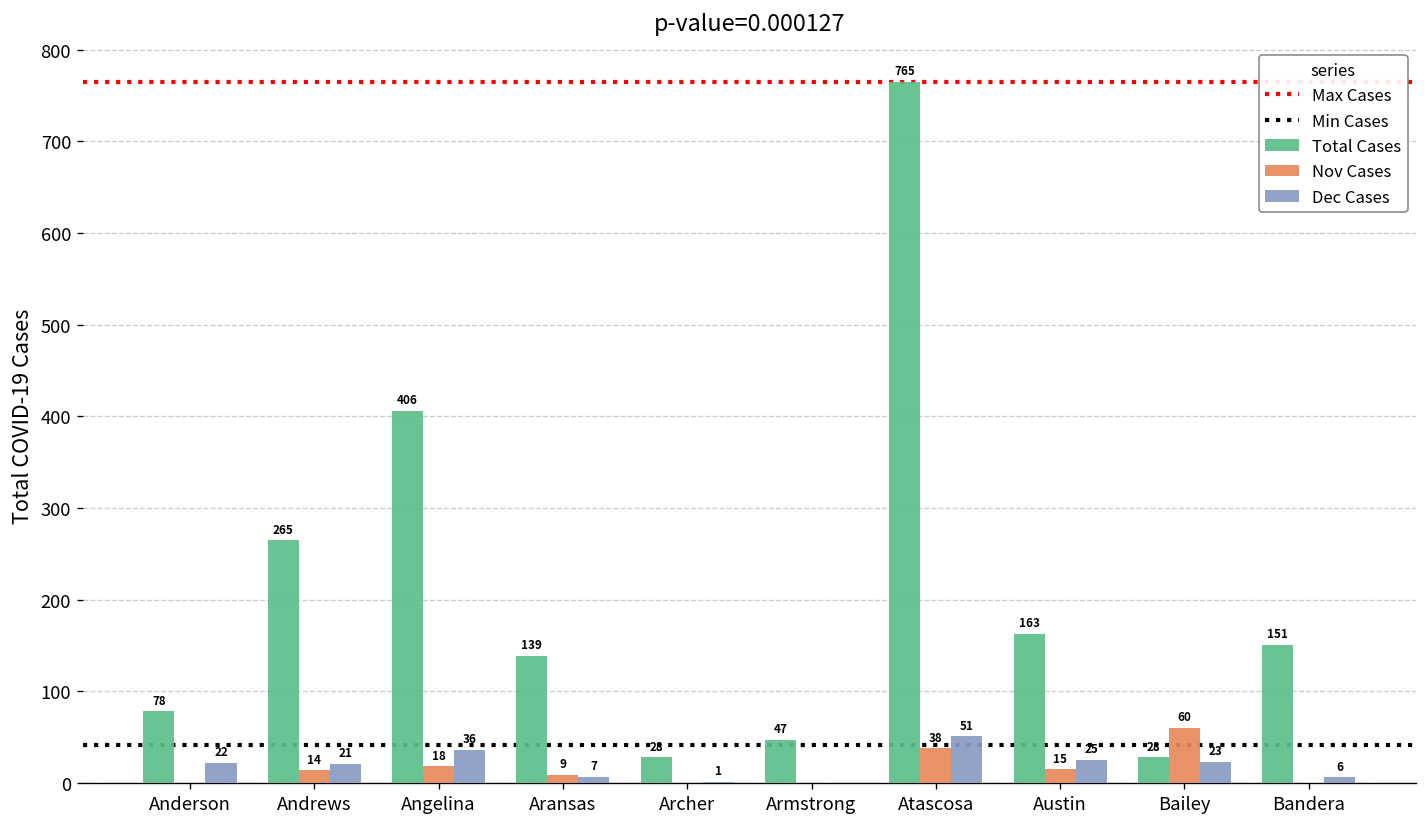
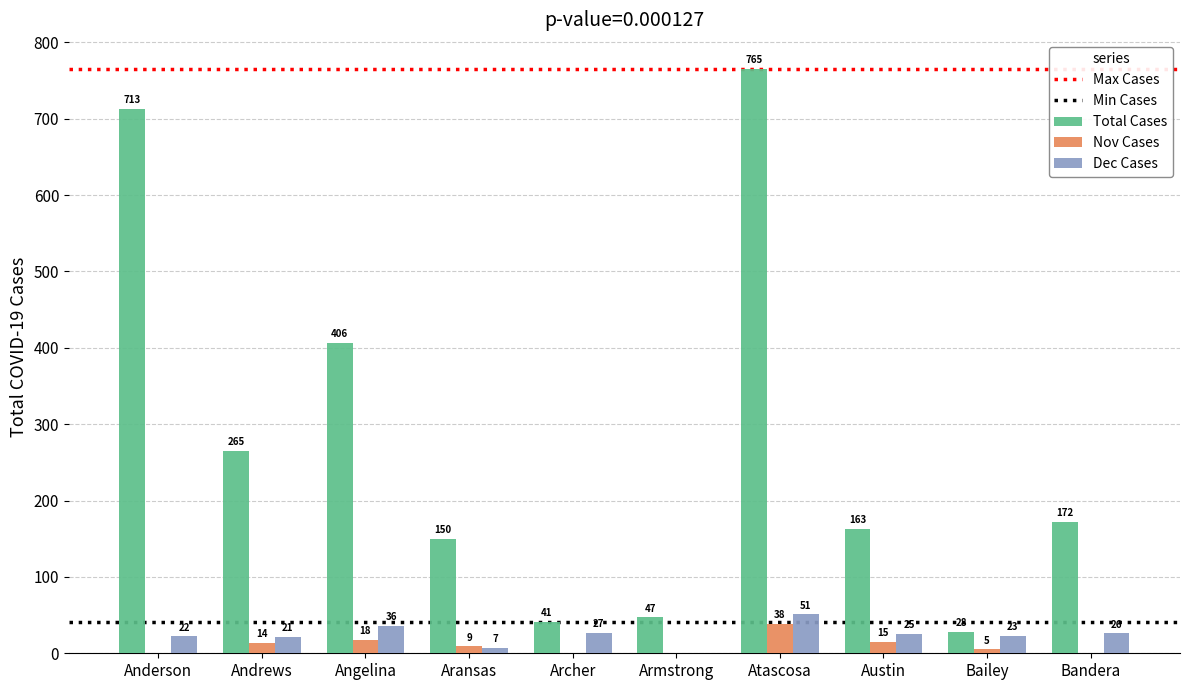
  {
    "Total Cases": {
-     "Anderson": 78,
+     "Anderson": 713,
      "Andrews": 265,
      "Angelina": 406,
-     "Aransas": 139,
-     "Archer": 28,
+     "Aransas": 150,
+     "Archer": 41,
      "Armstrong": 47,
      "Atascosa": 765,
      "Austin": 163,
      "Bailey": 28,
-     "Bandera": 151
+     "Bandera": 172
    },
    "Nov Cases": {
      "Andrews": 14,
      "Angelina": 18,
      "Aransas": 9,
      "Atascosa": 38,
      "Austin": 15,
-     "Bailey": 60
+     "Bailey": 5
    },
    "Dec Cases": {
      "Anderson": 22,
      "Andrews": 21,
      "Angelina": 36,
      "Aransas": 7,
-     "Archer": 1,
+     "Archer": 27,
      "Atascosa": 51,
      "Austin": 25,
      "Bailey": 23,
-     "Bandera": 6
+     "Bandera": 26
    }
  }
